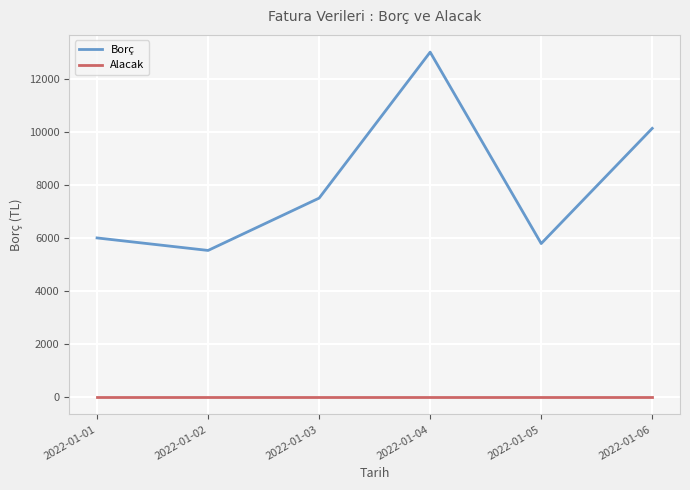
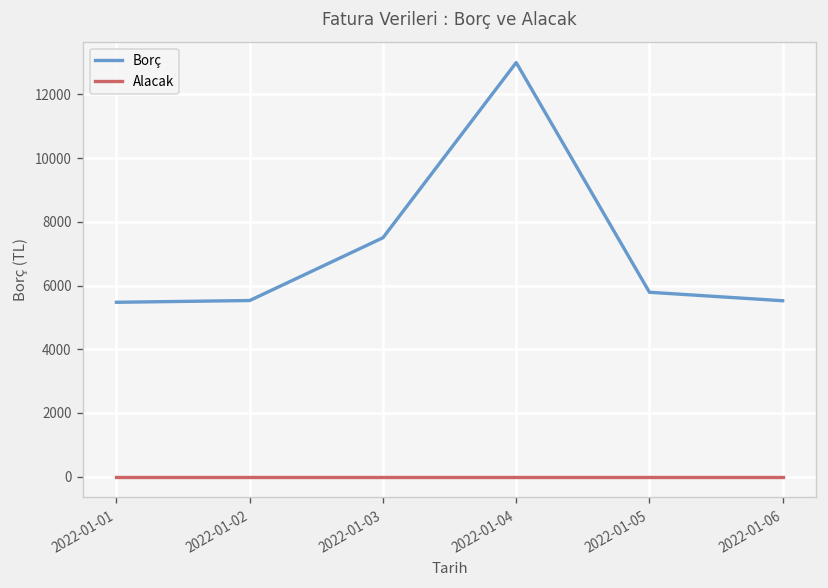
  {
    "Borç": {
-     "2022-01-01": 6000,
+     "2022-01-01": 5500,
      "2022-01-02": 5500,
      "2022-01-03": 7500,
      "2022-01-04": 13000,
      "2022-01-05": 5800,
-     "2022-01-06": 10100
+     "2022-01-06": 5500
    },
    "Alacak": {
      "2022-01-01": 0,
      "2022-01-02": 0,
      "2022-01-03": 0,
      "2022-01-04": 0,
      "2022-01-05": 0,
      "2022-01-06": 0
    }
  }
